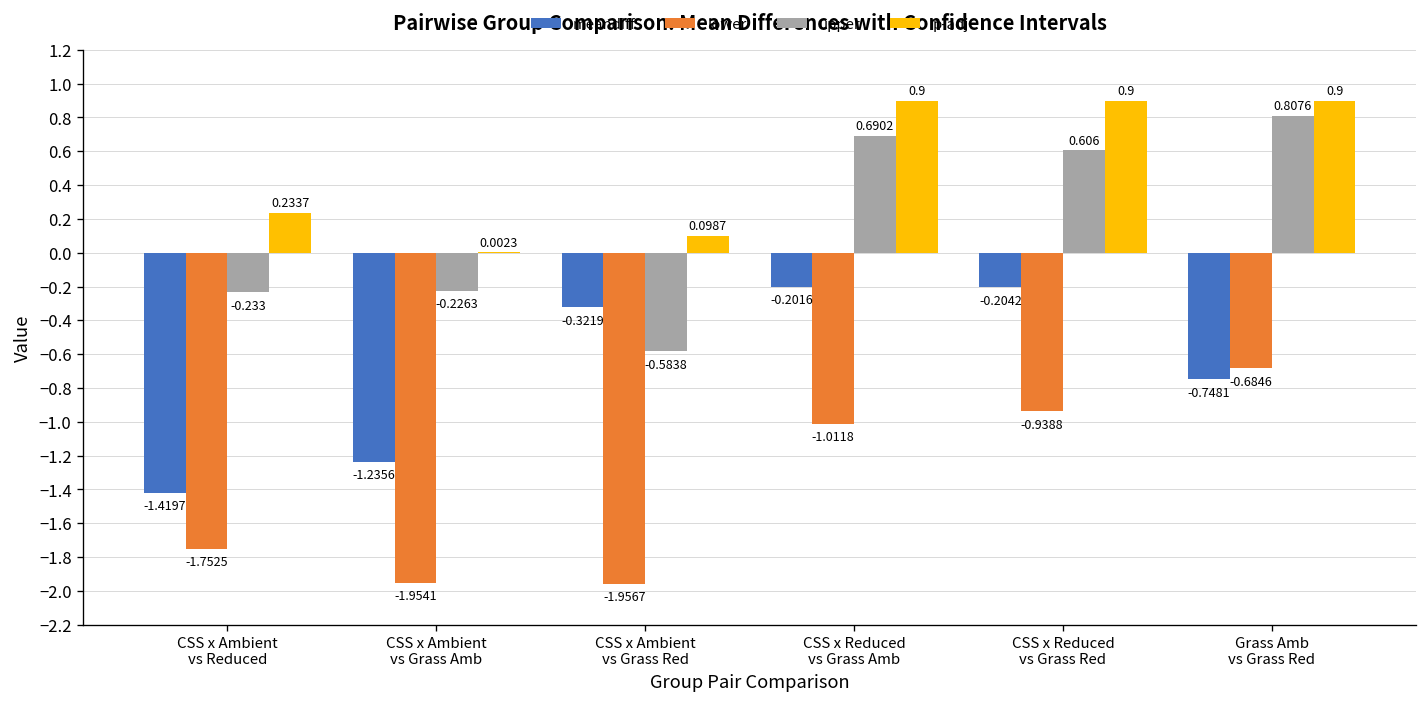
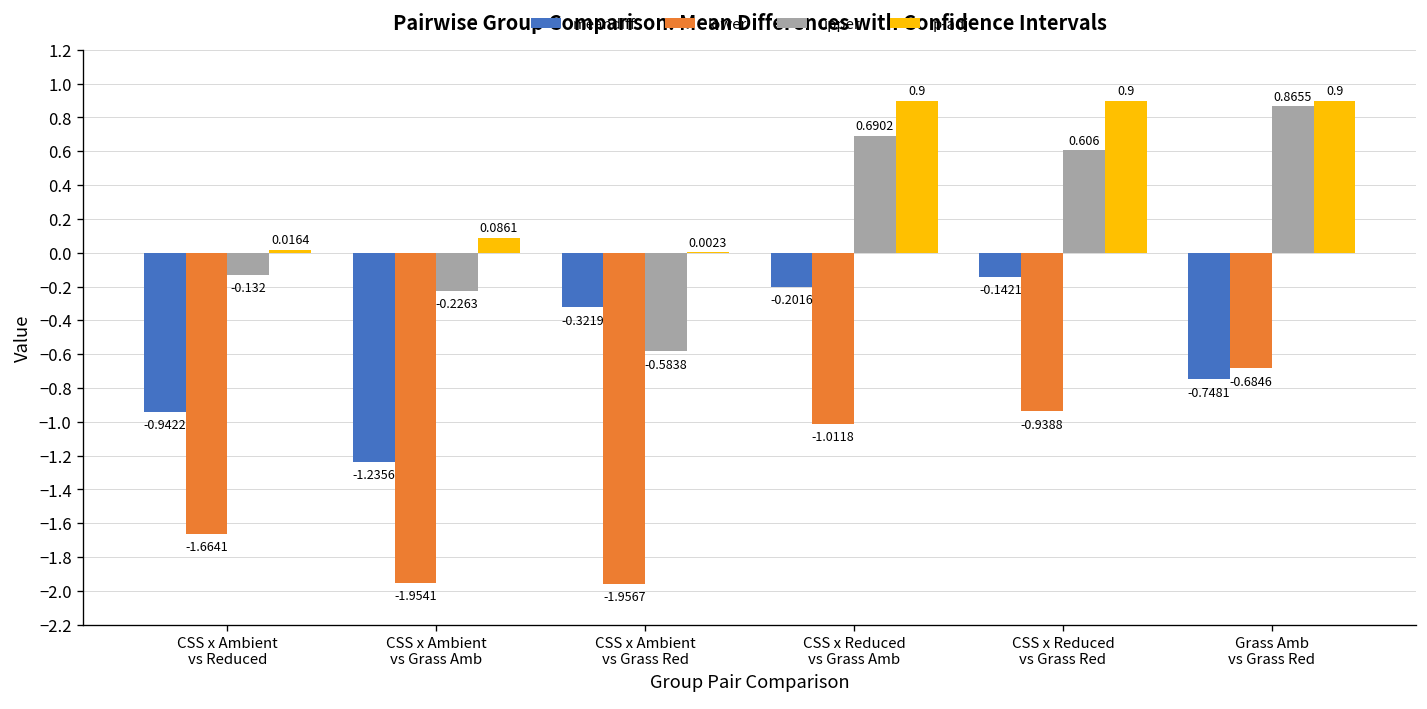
  {
    "meandiff": {
-     "CSS x Ambient vs Reduced": -1.4197,
+     "CSS x Ambient vs Reduced": -0.9422,
      "CSS x Ambient vs Grass Amb": -1.2356,
      "CSS x Ambient vs Grass Red": -0.3219,
      "CSS x Reduced vs Grass Amb": -0.2016,
-     "CSS x Reduced vs Grass Red": -0.2042,
+     "CSS x Reduced vs Grass Red": -0.1421,
      "Grass Amb vs Grass Red": -0.7481
    },
    "lower": {
-     "CSS x Ambient vs Reduced": -1.7525,
+     "CSS x Ambient vs Reduced": -1.6641,
      "CSS x Ambient vs Grass Amb": -1.9541,
      "CSS x Ambient vs Grass Red": -1.9567,
      "CSS x Reduced vs Grass Amb": -1.0118,
      "CSS x Reduced vs Grass Red": -0.9388,
      "Grass Amb vs Grass Red": -0.6846
    },
    "upper": {
-     "CSS x Ambient vs Reduced": -0.233,
+     "CSS x Ambient vs Reduced": -0.132,
      "CSS x Ambient vs Grass Amb": -0.2263,
      "CSS x Ambient vs Grass Red": -0.5838,
      "CSS x Reduced vs Grass Amb": 0.6902,
      "CSS x Reduced vs Grass Red": 0.606,
-     "Grass Amb vs Grass Red": 0.8076
+     "Grass Amb vs Grass Red": 0.8655
    },
    "p-adj": {
-     "CSS x Ambient vs Reduced": 0.2337,
-     "CSS x Ambient vs Grass Amb": 0.0023,
-     "CSS x Ambient vs Grass Red": 0.0987,
+     "CSS x Ambient vs Reduced": 0.0164,
+     "CSS x Ambient vs Grass Amb": 0.0861,
+     "CSS x Ambient vs Grass Red": 0.0023,
      "CSS x Reduced vs Grass Amb": 0.9,
      "CSS x Reduced vs Grass Red": 0.9,
      "Grass Amb vs Grass Red": 0.9
    }
  }
